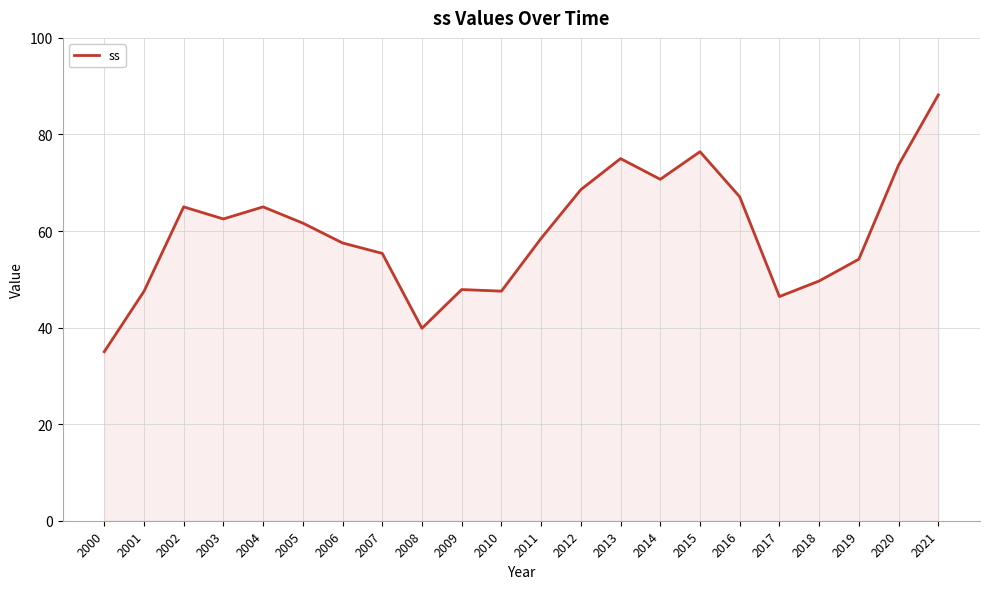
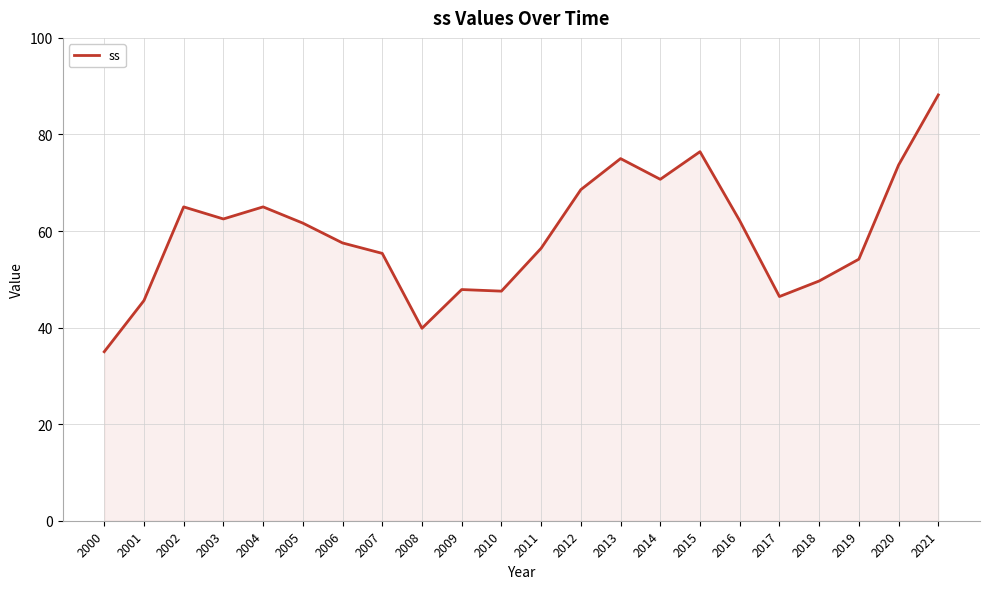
  {
    "2000": 35,
-   "2001": 48,
+   "2001": 46,
    "2002": 65,
    "2003": 63,
    "2004": 65,
    "2005": 62,
    "2006": 58,
    "2007": 55,
    "2008": 40,
    "2009": 48,
    "2010": 48,
-   "2011": 58,
+   "2011": 56,
    "2012": 69,
    "2013": 75,
    "2014": 71,
    "2015": 76,
-   "2016": 67,
+   "2016": 62,
    "2017": 46,
    "2018": 50,
    "2019": 54,
    "2020": 74,
    "2021": 88
  }
